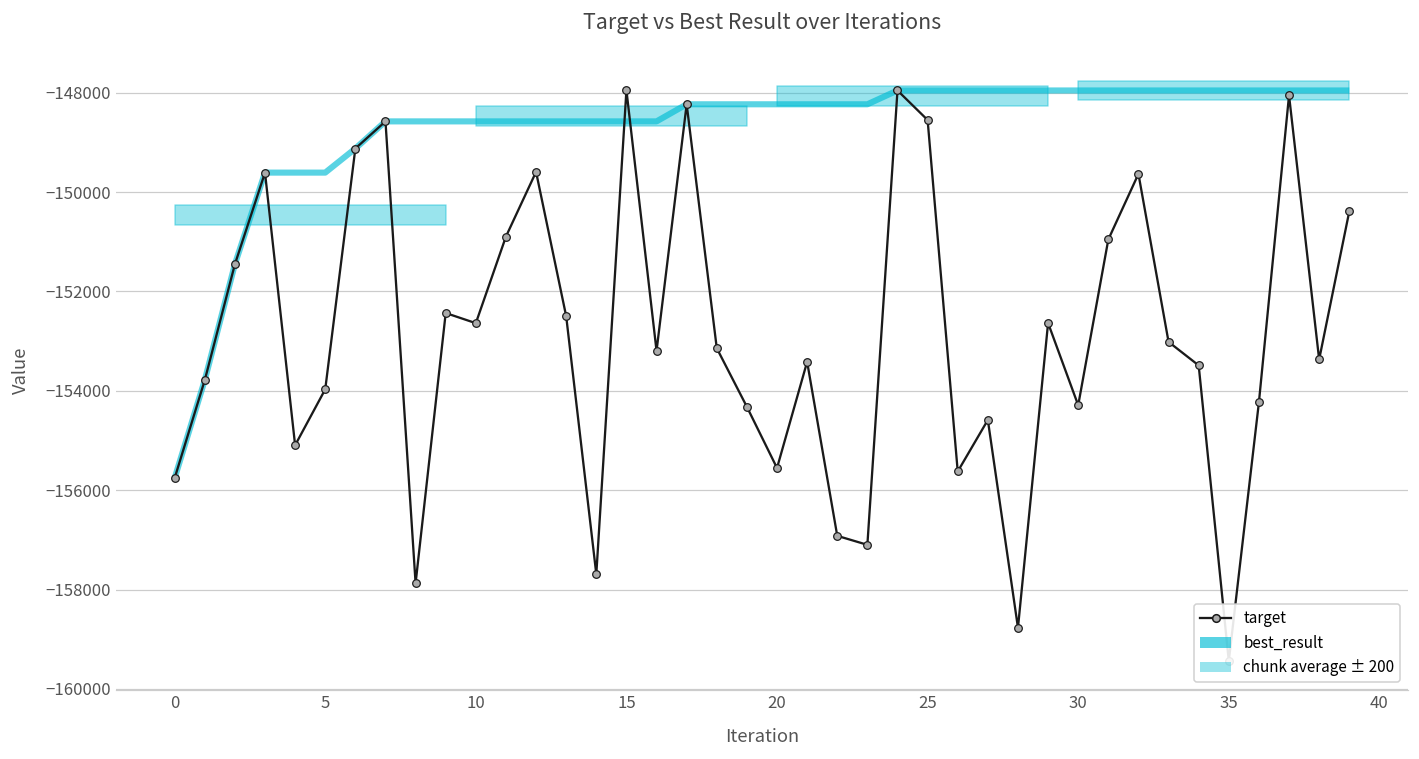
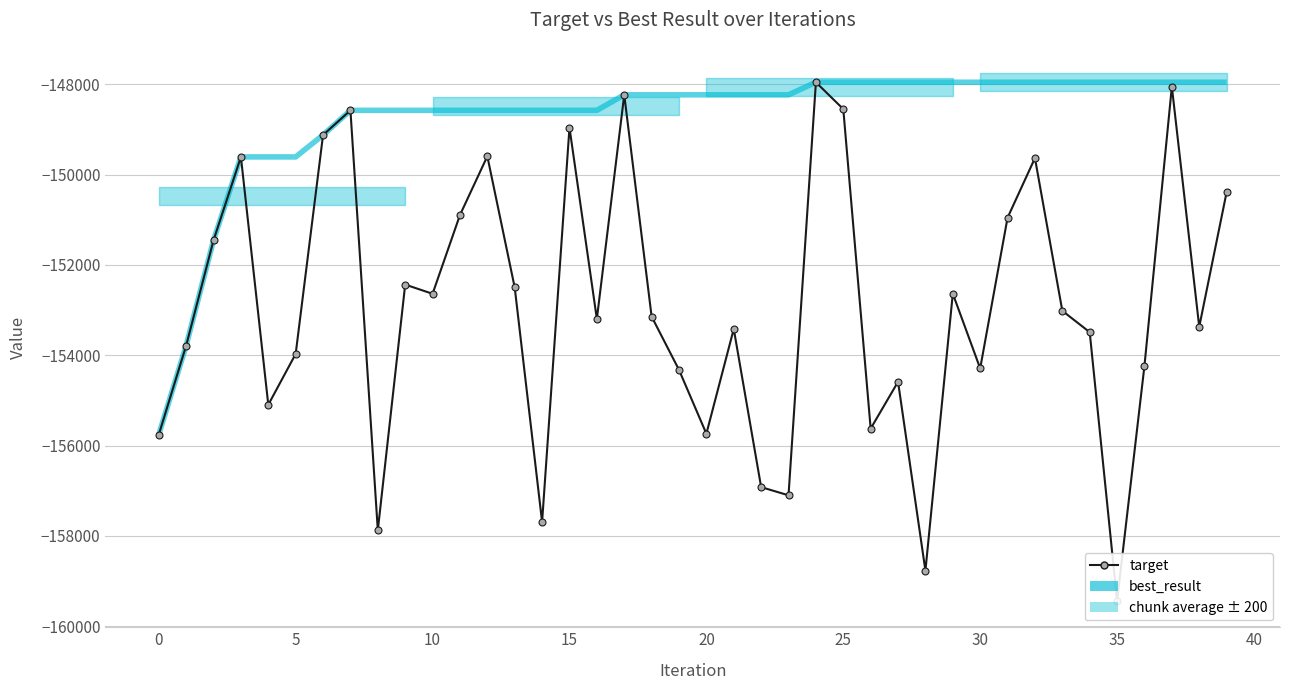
  {
    "target": {
      "5": -154000,
      "10": -152600,
-     "15": -148000,
-     "20": -155600,
+     "15": -149000,
+     "20": -155700,
      "25": -148600,
      "30": -154300
    }
  }
